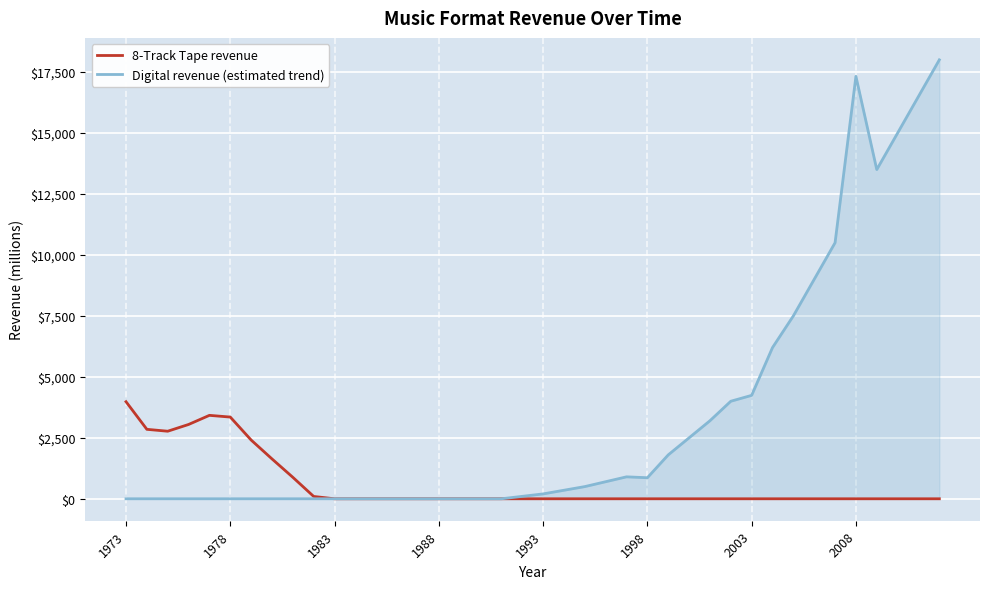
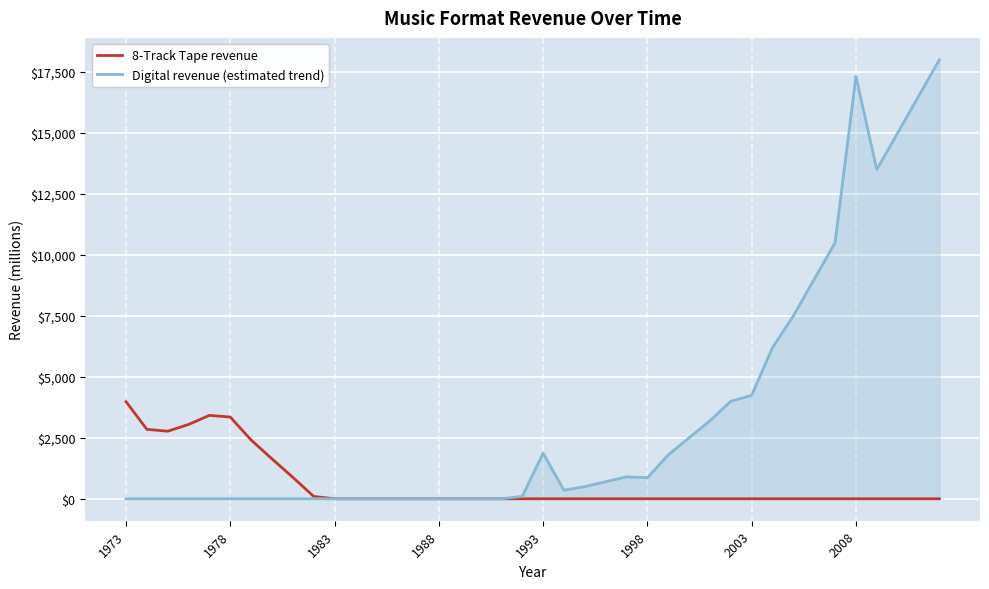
  {
    "8-Track Tape revenue": {
      "1973": "$4,000",
      "1978": "$3,400",
      "1993": "$0",
      "1998": "$0",
      "2003": "$0",
      "2008": "$0"
    },
    "Digital revenue (estimated trend)": {
      "1973": "$0",
      "1978": "$0",
-     "1993": "$200",
+     "1993": "$1,900",
      "1998": "$900",
      "2003": "$4,200",
      "2008": "$17,300"
    }
  }
